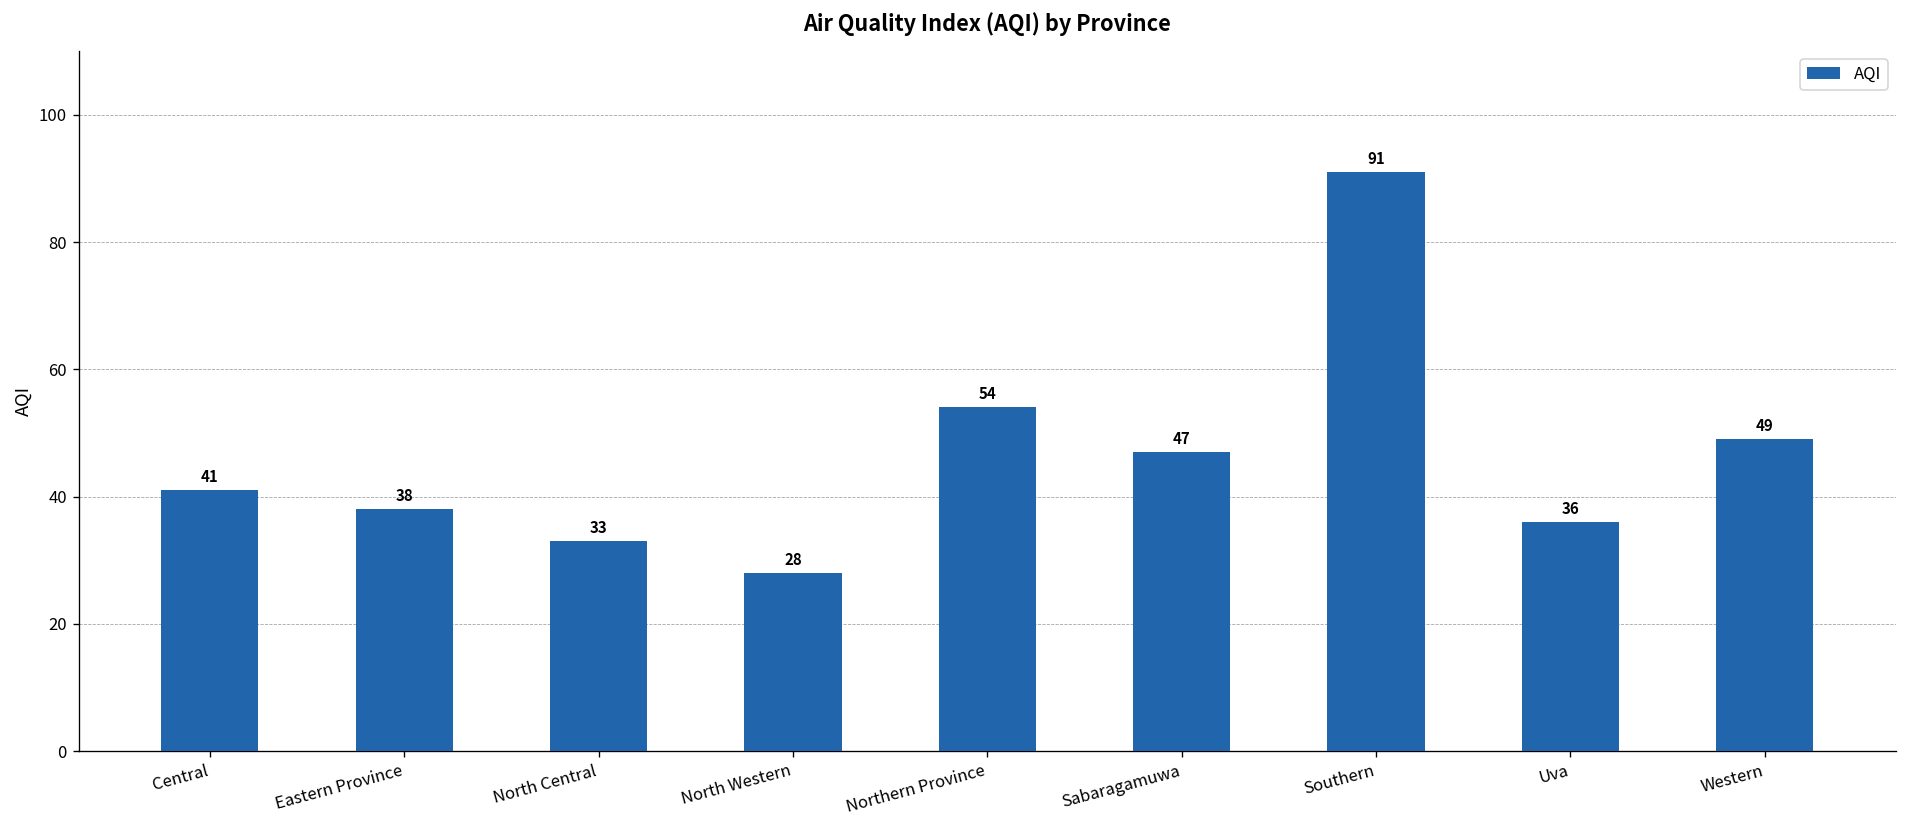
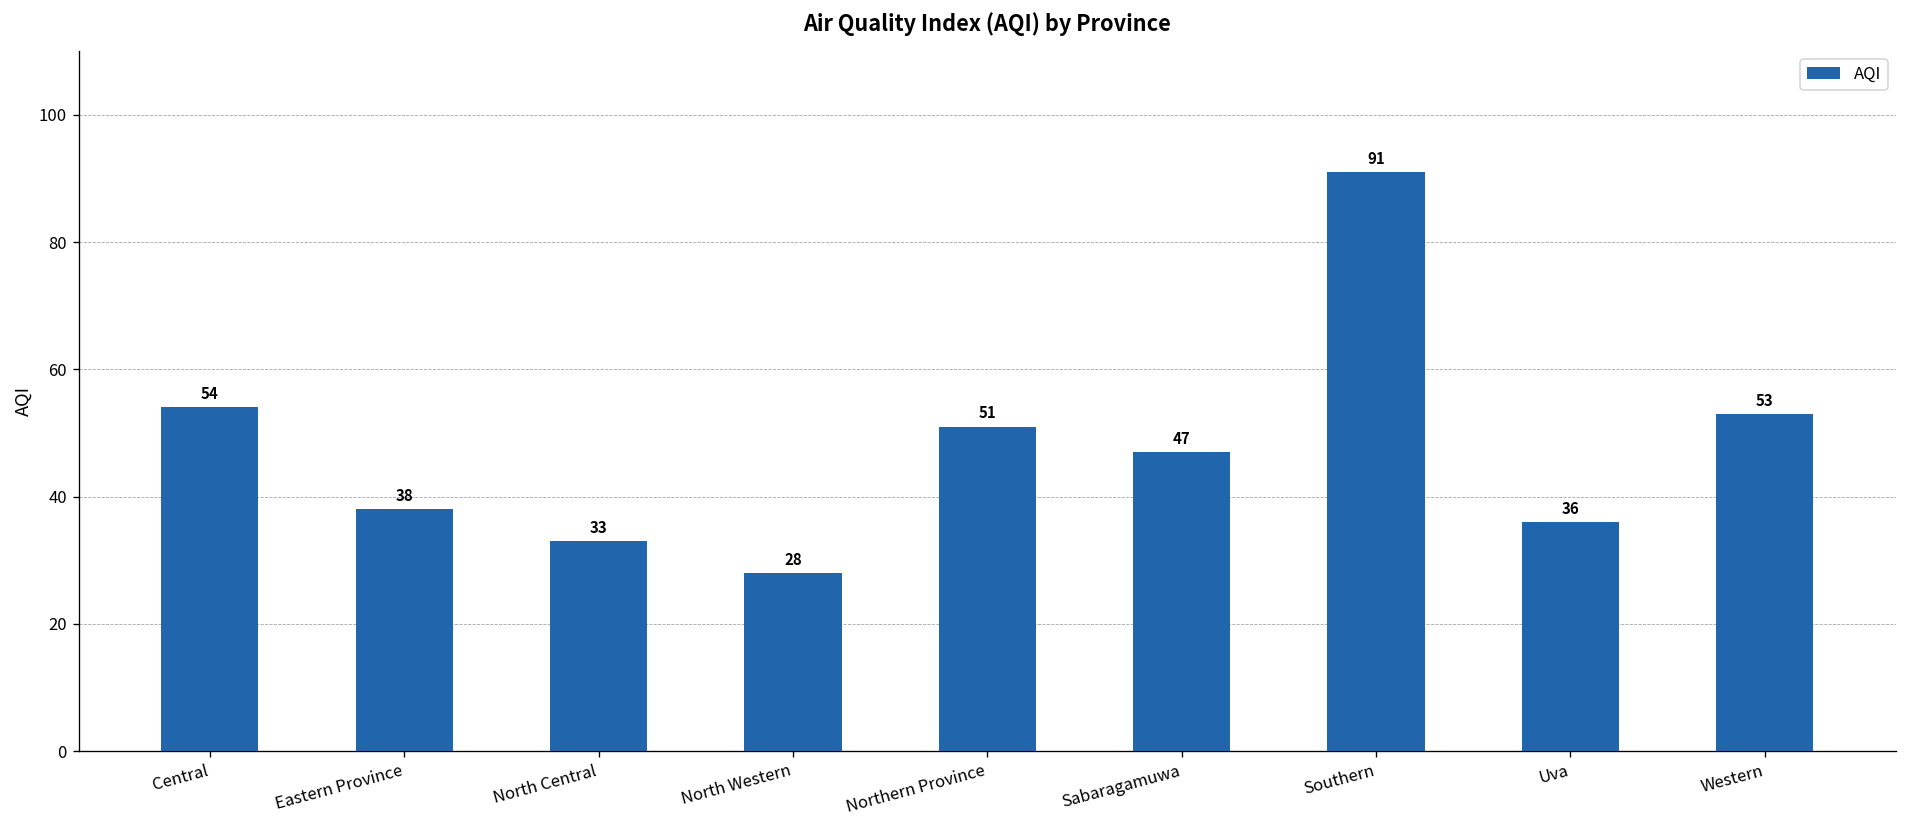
  {
-   "Central": 41,
+   "Central": 54,
    "Eastern Province": 38,
    "North Central": 33,
    "North Western": 28,
-   "Northern Province": 54,
+   "Northern Province": 51,
    "Sabaragamuwa": 47,
    "Southern": 91,
    "Uva": 36,
-   "Western": 49
+   "Western": 53
  }
